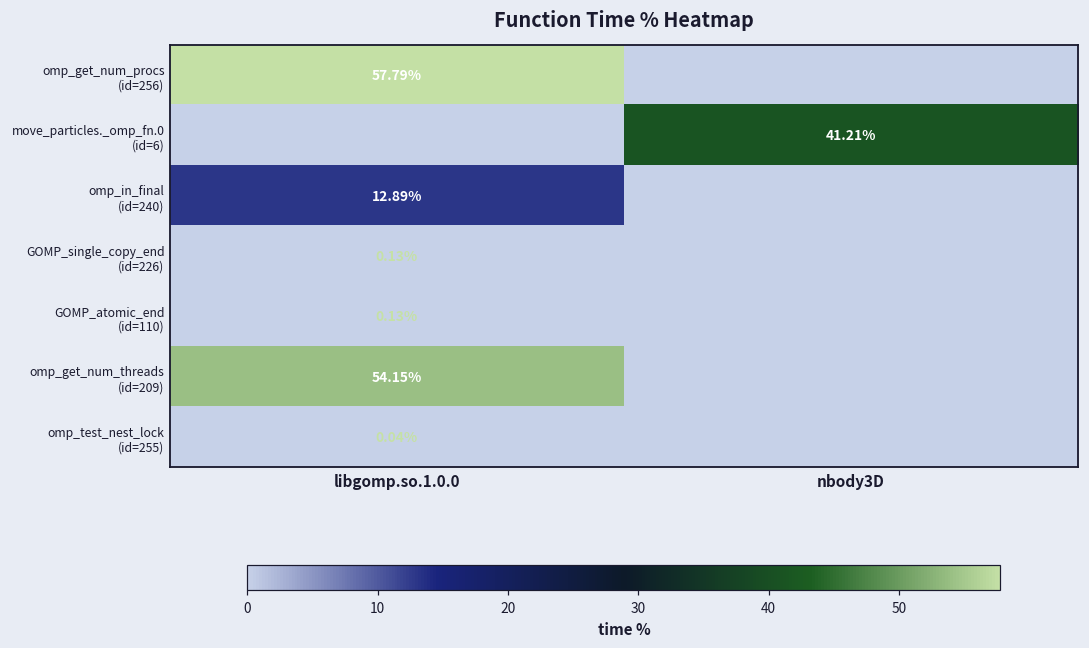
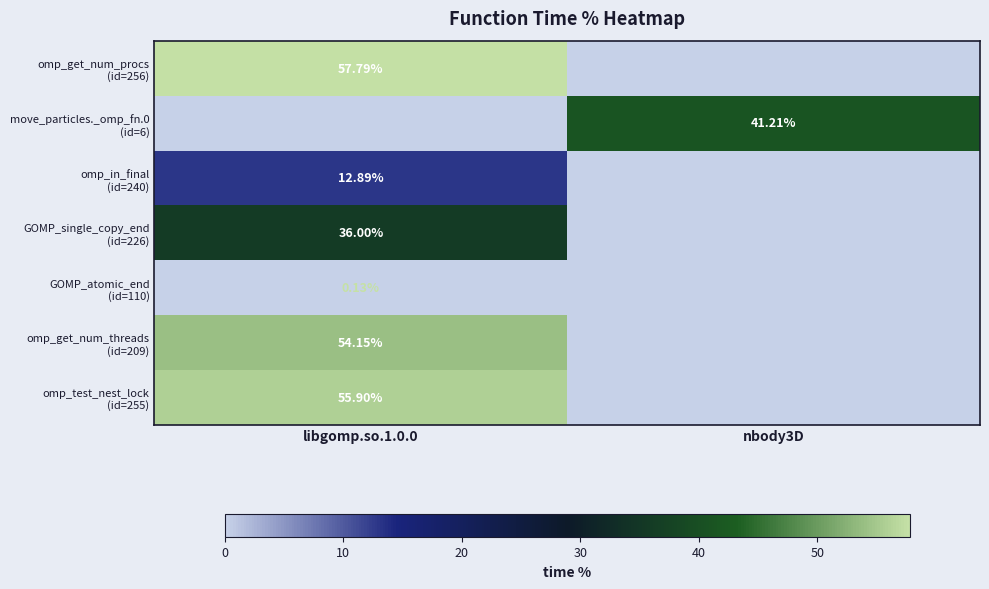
  {
    "omp_get_num_procs (id=256)": {
      "libgomp.so.1.0.0": "57.79%"
    },
    "move_particles._omp_fn.0 (id=6)": {
      "nbody3D": "41.21%"
    },
    "omp_in_final (id=240)": {
      "libgomp.so.1.0.0": "12.89%"
    },
    "GOMP_single_copy_end (id=226)": {
-     "libgomp.so.1.0.0": "0.13%"
+     "libgomp.so.1.0.0": "36.00%"
    },
    "GOMP_atomic_end (id=110)": {
      "libgomp.so.1.0.0": "0.13%"
    },
    "omp_get_num_threads (id=209)": {
      "libgomp.so.1.0.0": "54.15%"
    },
    "omp_test_nest_lock (id=255)": {
-     "libgomp.so.1.0.0": "0.04%"
+     "libgomp.so.1.0.0": "55.90%"
    }
  }
